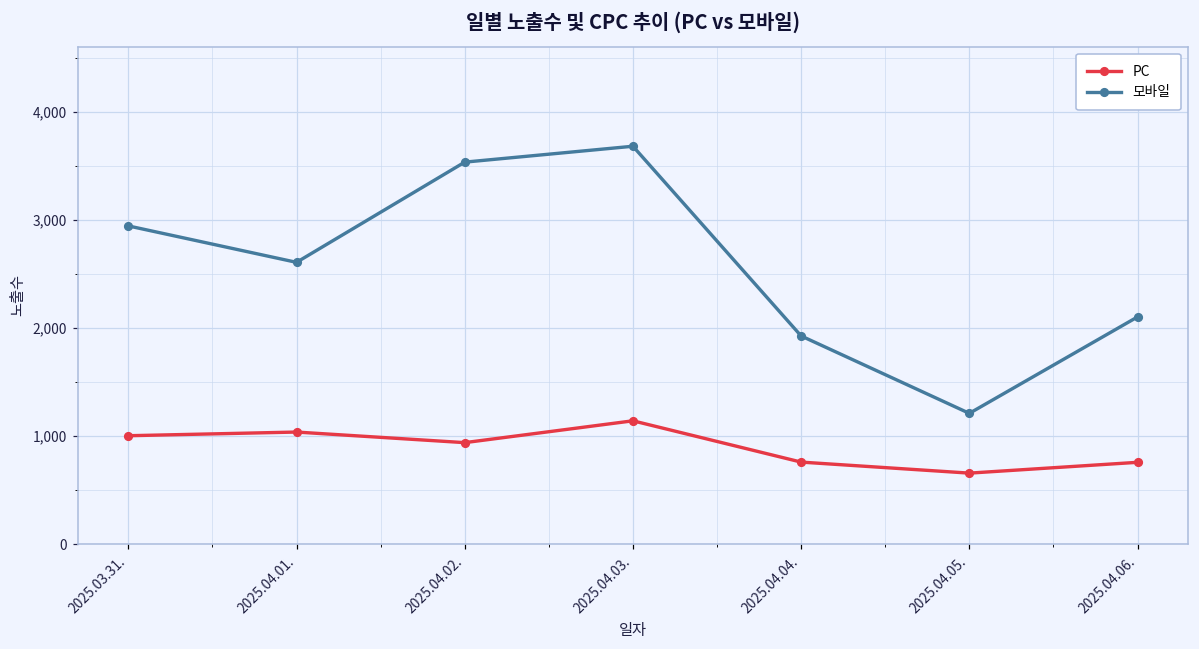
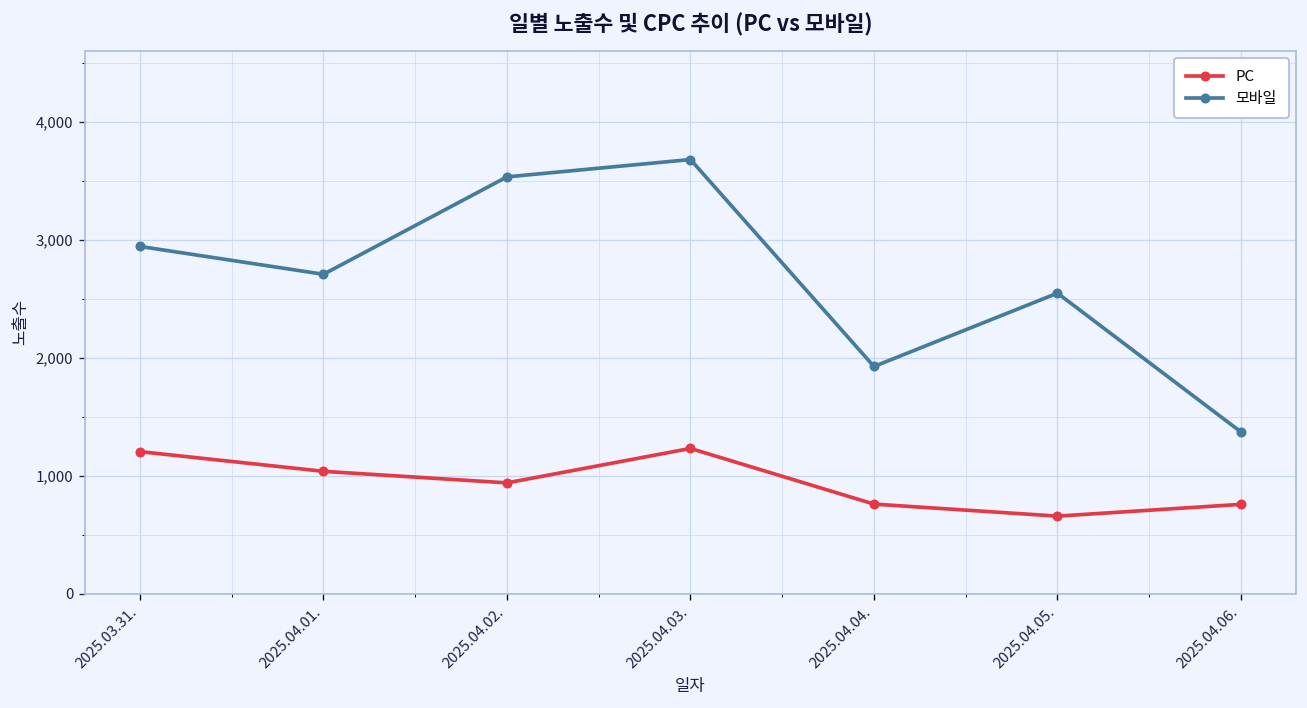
  {
    "PC": {
-     "2025.03.31.": "1,000",
+     "2025.03.31.": "1,200",
      "2025.04.01.": "1,000",
      "2025.04.02.": "900",
-     "2025.04.03.": "1,100",
+     "2025.04.03.": "1,200",
      "2025.04.04.": "800",
      "2025.04.05.": "700",
      "2025.04.06.": "800"
    },
    "모바일": {
      "2025.03.31.": "2,900",
-     "2025.04.01.": "2,600",
+     "2025.04.01.": "2,700",
      "2025.04.02.": "3,500",
      "2025.04.03.": "3,700",
      "2025.04.04.": "1,900",
-     "2025.04.05.": "1,200",
-     "2025.04.06.": "2,100"
+     "2025.04.05.": "2,500",
+     "2025.04.06.": "1,400"
    }
  }
